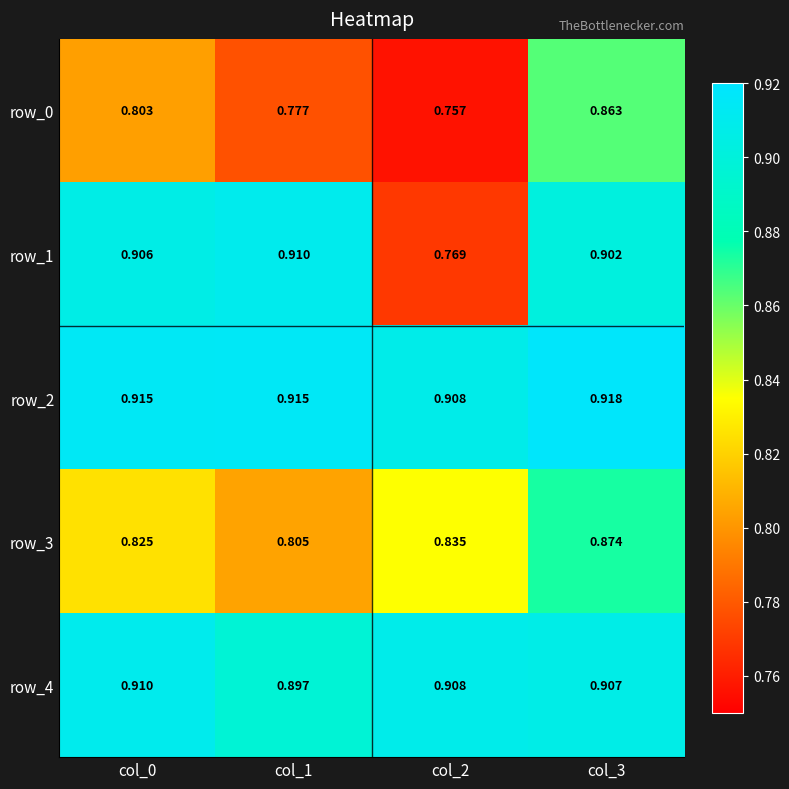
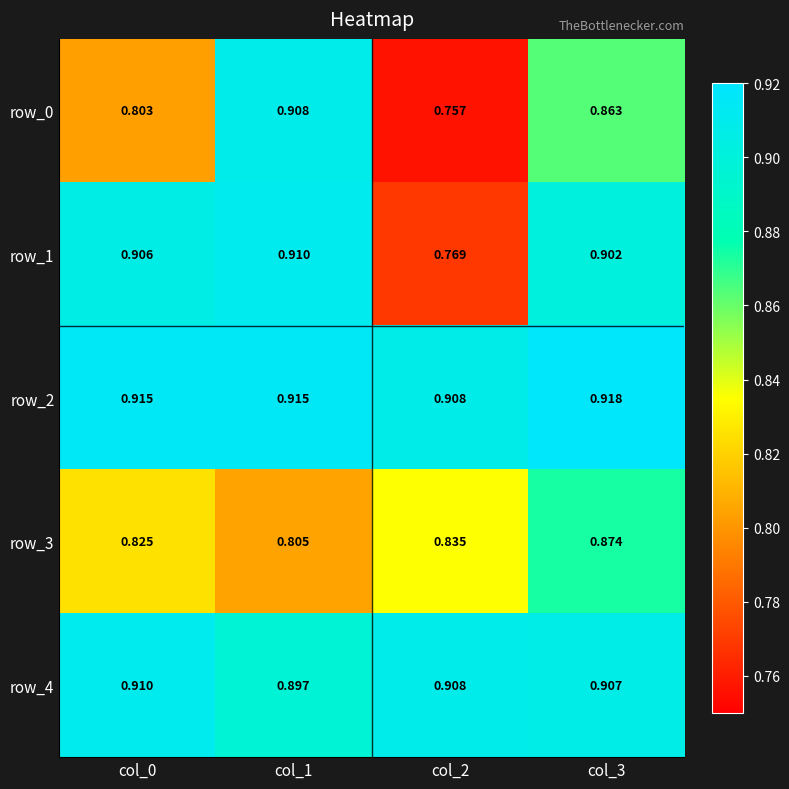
  {
    "row_0": {
      "col_0": 0.803,
-     "col_1": 0.777,
+     "col_1": 0.908,
      "col_2": 0.757,
      "col_3": 0.863
    },
    "row_1": {
      "col_0": 0.906,
      "col_1": 0.910,
      "col_2": 0.769,
      "col_3": 0.902
    },
    "row_2": {
      "col_0": 0.915,
      "col_1": 0.915,
      "col_2": 0.908,
      "col_3": 0.918
    },
    "row_3": {
      "col_0": 0.825,
      "col_1": 0.805,
      "col_2": 0.835,
      "col_3": 0.874
    },
    "row_4": {
      "col_0": 0.910,
      "col_1": 0.897,
      "col_2": 0.908,
      "col_3": 0.907
    }
  }
